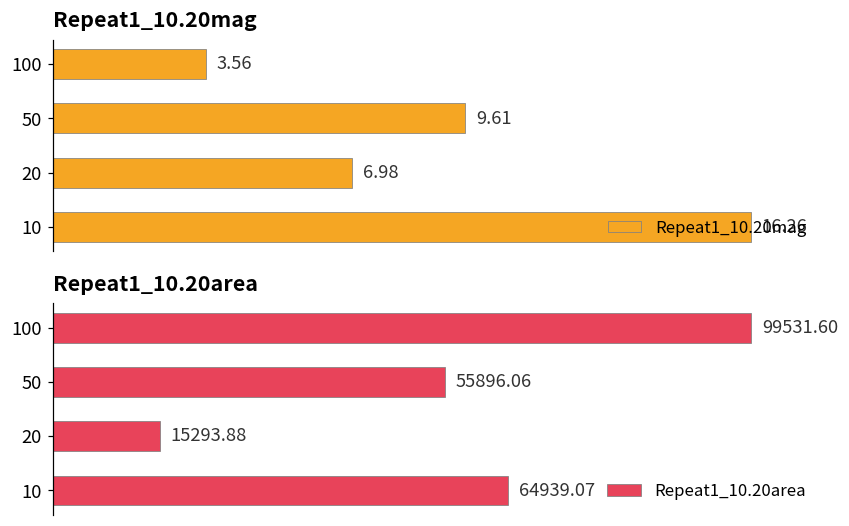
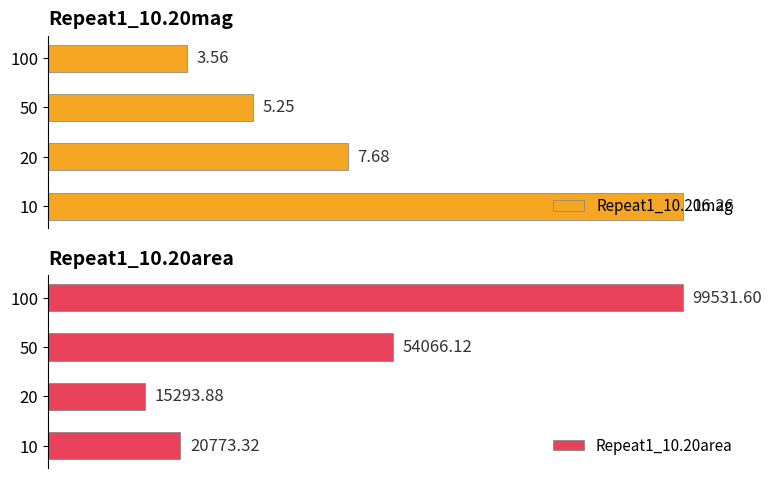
  {
    "Repeat1_10.20mag": {
-     "50": 9.61,
-     "20": 6.98
+     "50": 5.25,
+     "20": 7.68
    },
    "Repeat1_10.20area": {
-     "50": 55896.06,
-     "10": 64939.07
+     "50": 54066.12,
+     "10": 20773.32
    }
  }
